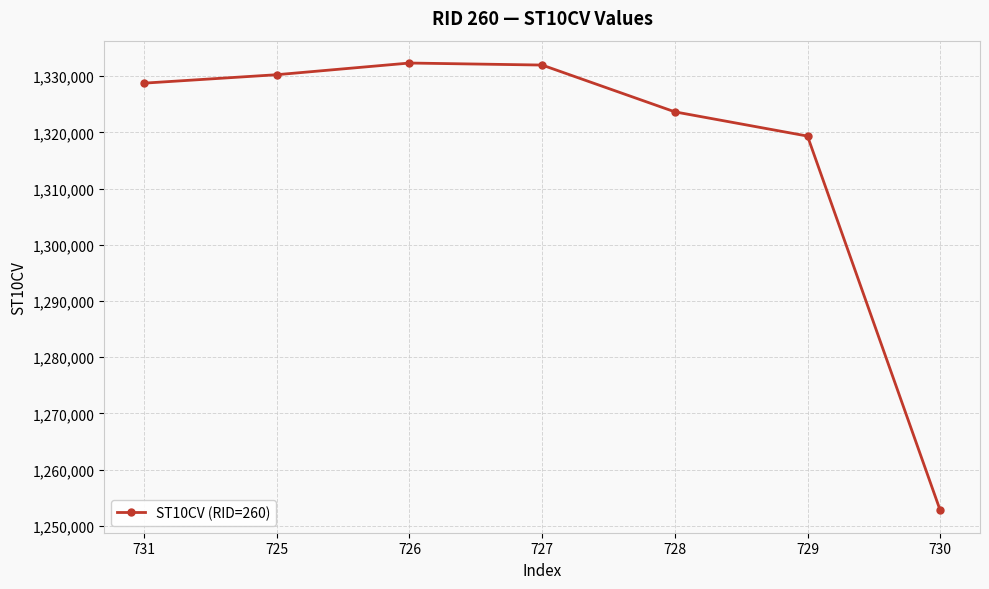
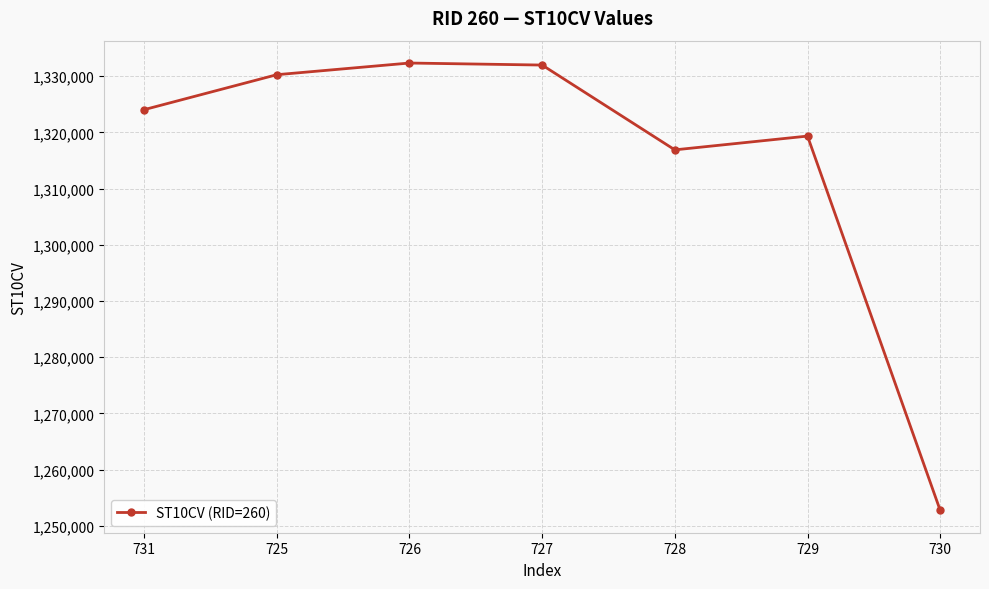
  {
-   "731": "1,329,000",
+   "731": "1,324,000",
    "725": "1,330,000",
    "726": "1,332,000",
    "727": "1,332,000",
-   "728": "1,324,000",
+   "728": "1,317,000",
    "729": "1,319,000",
    "730": "1,253,000"
  }
